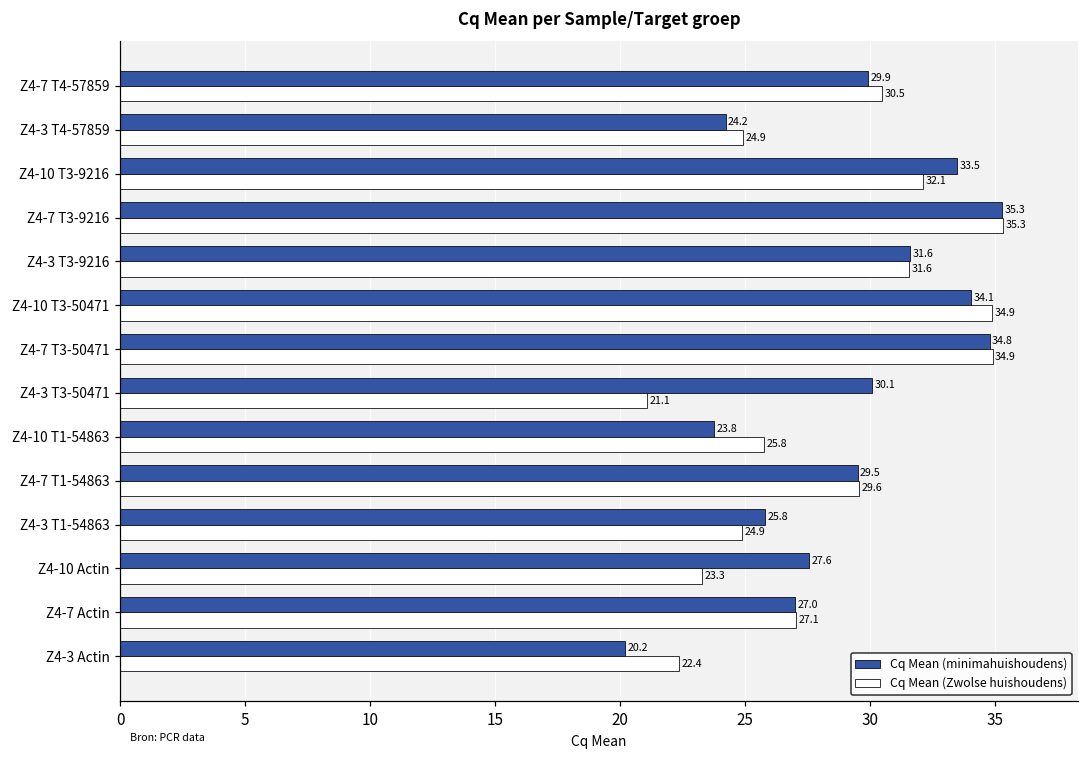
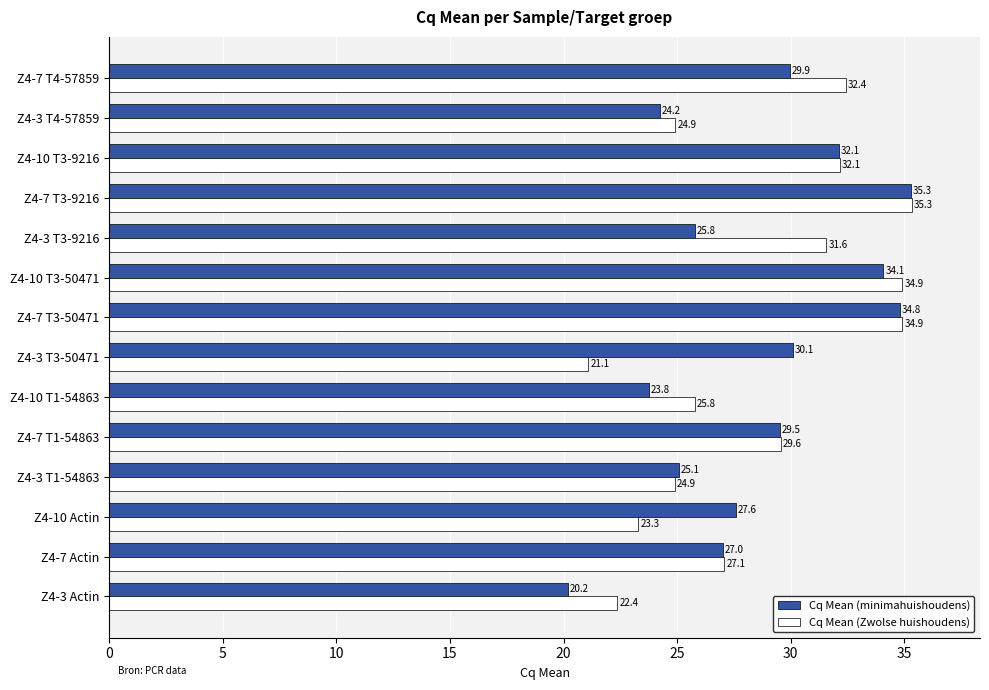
  {
    "Cq Mean (minimahuishoudens)": {
      "Z4-7 T4-57859": 29.9,
      "Z4-3 T4-57859": 24.2,
-     "Z4-10 T3-9216": 33.5,
+     "Z4-10 T3-9216": 32.1,
      "Z4-7 T3-9216": 35.3,
-     "Z4-3 T3-9216": 31.6,
+     "Z4-3 T3-9216": 25.8,
      "Z4-10 T3-50471": 34.1,
      "Z4-7 T3-50471": 34.8,
      "Z4-3 T3-50471": 30.1,
      "Z4-10 T1-54863": 23.8,
      "Z4-7 T1-54863": 29.5,
-     "Z4-3 T1-54863": 25.8,
+     "Z4-3 T1-54863": 25.1,
      "Z4-10 Actin": 27.6,
      "Z4-7 Actin": 27.0,
      "Z4-3 Actin": 20.2
    },
    "Cq Mean (Zwolse huishoudens)": {
-     "Z4-7 T4-57859": 30.5,
+     "Z4-7 T4-57859": 32.4,
      "Z4-3 T4-57859": 24.9,
      "Z4-10 T3-9216": 32.1,
      "Z4-7 T3-9216": 35.3,
      "Z4-3 T3-9216": 31.6,
      "Z4-10 T3-50471": 34.9,
      "Z4-7 T3-50471": 34.9,
      "Z4-3 T3-50471": 21.1,
      "Z4-10 T1-54863": 25.8,
      "Z4-7 T1-54863": 29.6,
      "Z4-3 T1-54863": 24.9,
      "Z4-10 Actin": 23.3,
      "Z4-7 Actin": 27.1,
      "Z4-3 Actin": 22.4
    }
  }
